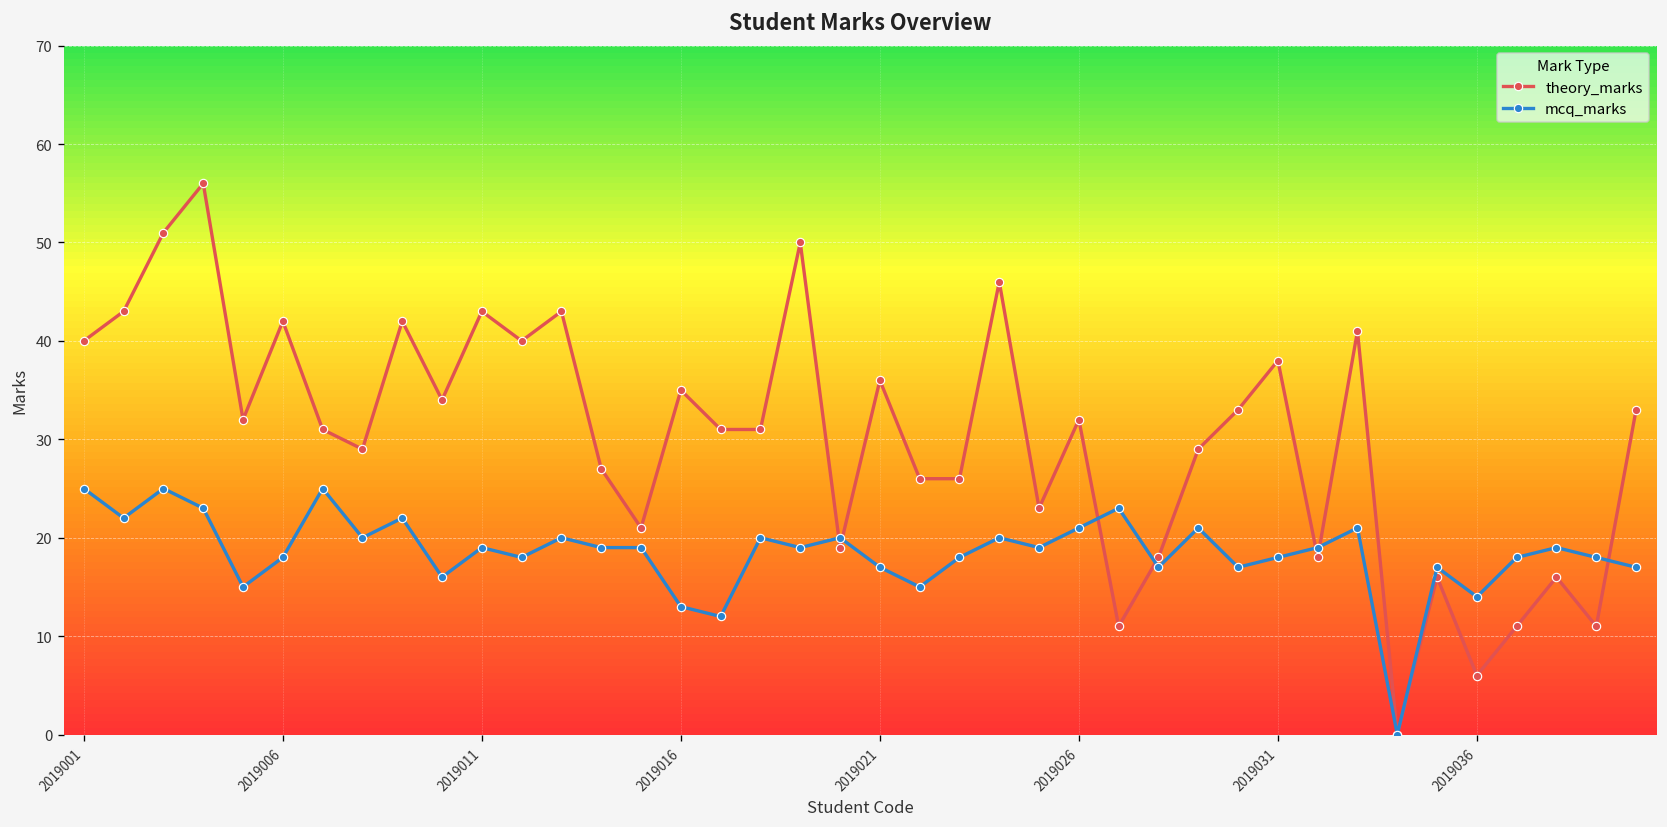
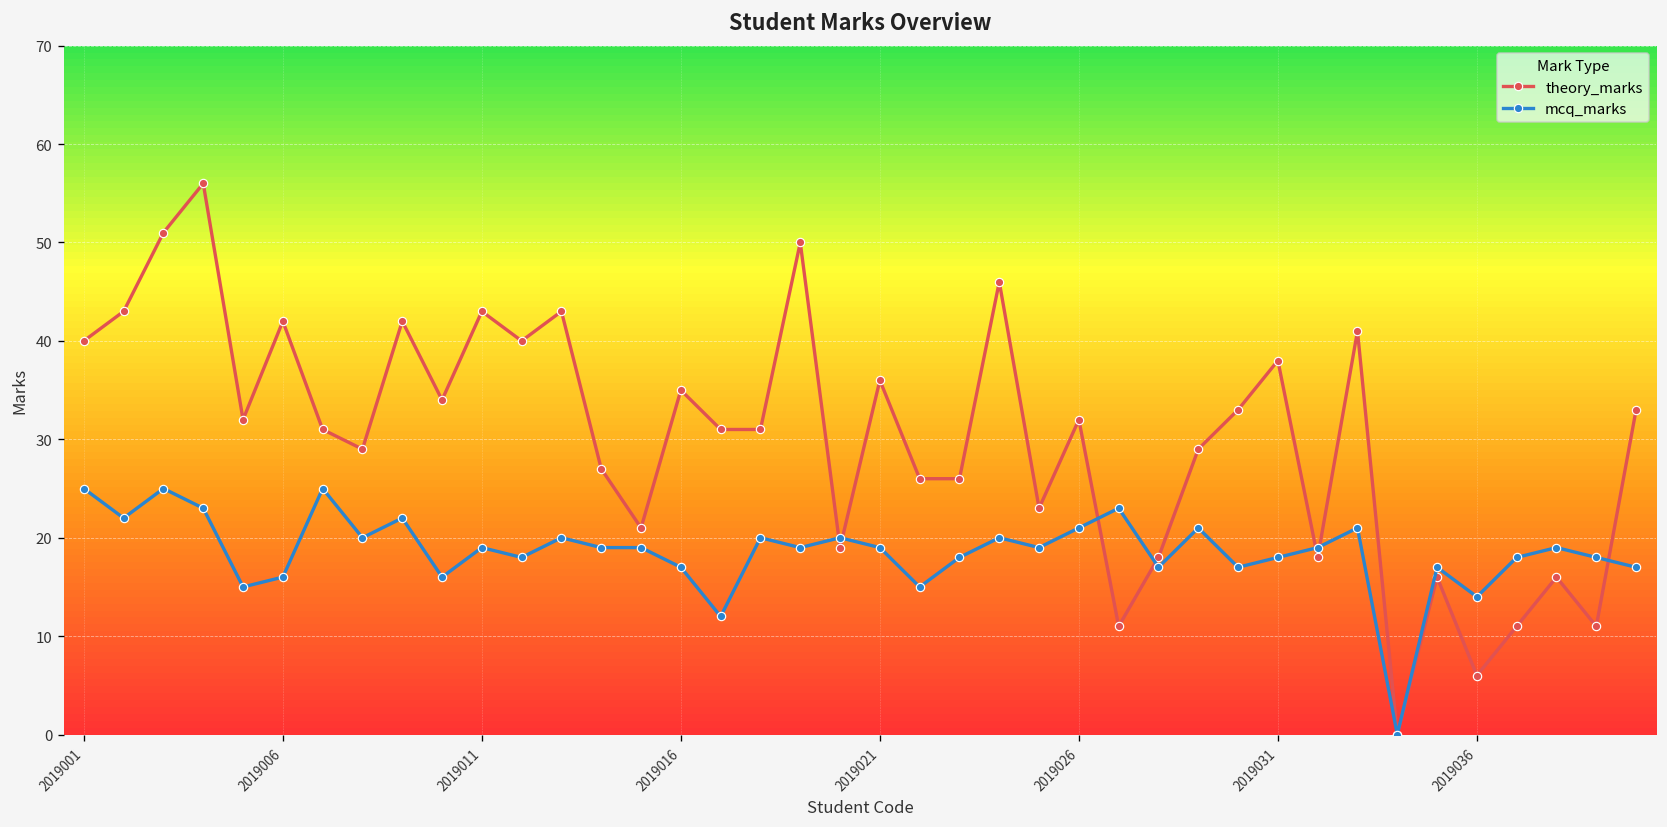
  {
    "mcq_marks": {
      "2019001": 25,
-     "2019006": 18,
+     "2019006": 16,
      "2019011": 19,
-     "2019016": 13,
-     "2019021": 17,
+     "2019016": 17,
+     "2019021": 19,
      "2019026": 21,
      "2019031": 18,
      "2019036": 14
    }
  }
